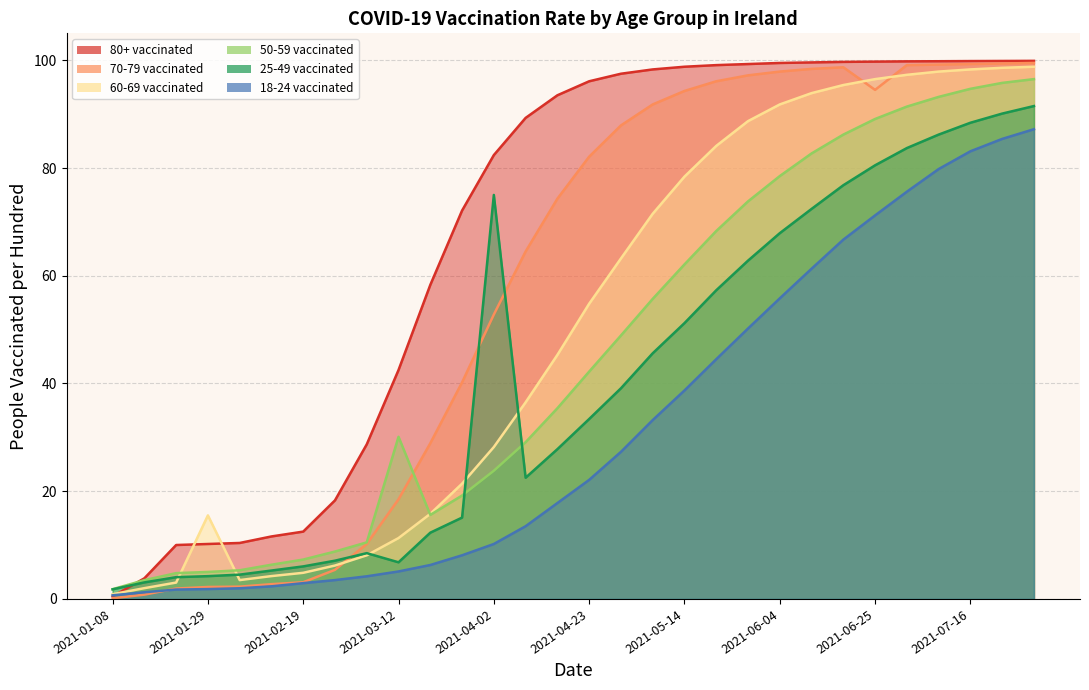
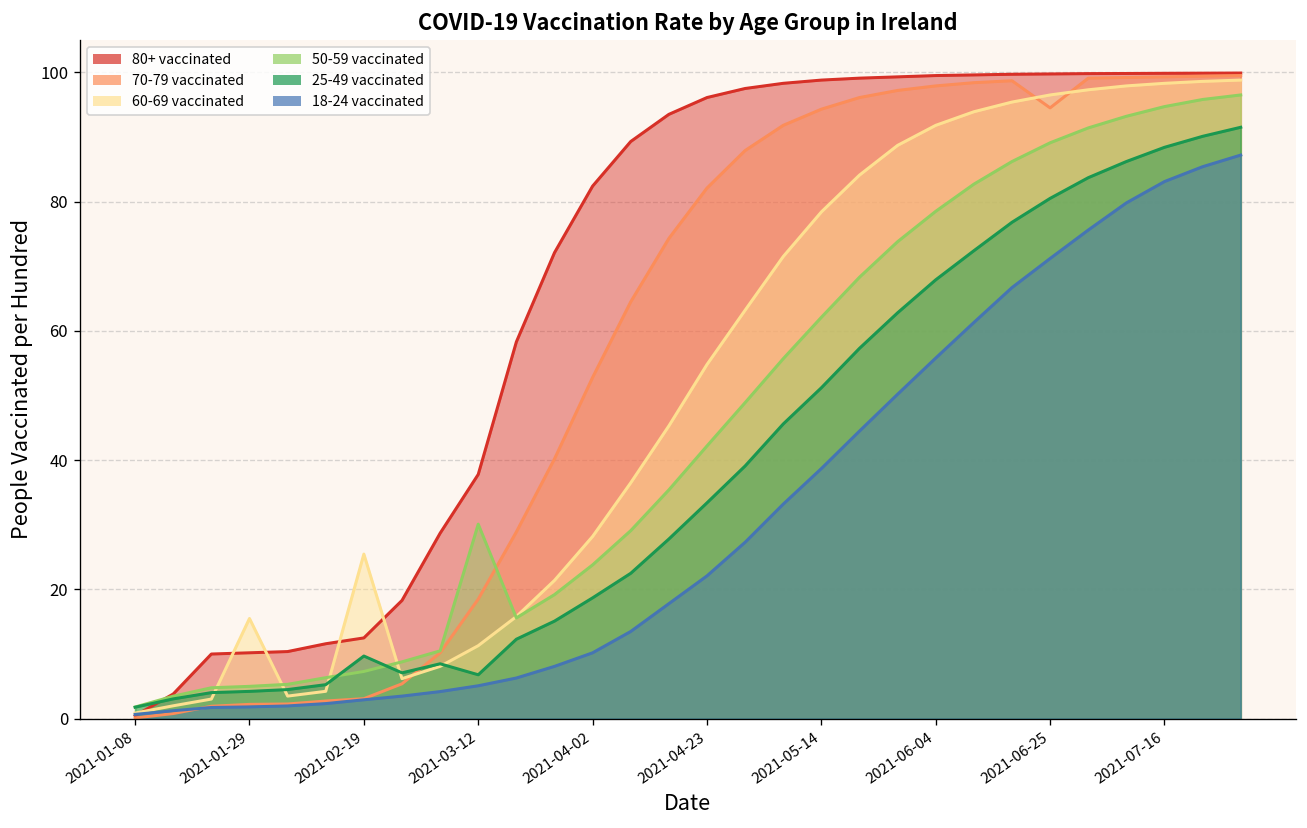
  {
    "80+ vaccinated": {
      "2021-01-29": 10,
      "2021-02-19": 13,
-     "2021-03-12": 43,
+     "2021-03-12": 38,
      "2021-04-02": 82,
      "2021-04-23": 96,
      "2021-05-14": 99,
      "2021-06-04": 100,
      "2021-06-25": 100,
      "2021-07-16": 100
    },
    "70-79 vaccinated": {
      "2021-03-12": 19,
      "2021-04-02": 53,
      "2021-04-23": 82,
      "2021-05-14": 94,
      "2021-06-04": 98,
      "2021-06-25": 95,
      "2021-07-16": 99
    },
    "60-69 vaccinated": {
      "2021-01-29": 16,
-     "2021-02-19": 5,
+     "2021-02-19": 25,
      "2021-03-12": 11,
      "2021-04-02": 28,
      "2021-04-23": 55,
      "2021-05-14": 78,
      "2021-06-04": 92,
      "2021-06-25": 97,
      "2021-07-16": 98
    },
    "50-59 vaccinated": {
      "2021-01-29": 5,
      "2021-02-19": 7,
      "2021-03-12": 30,
      "2021-04-02": 24,
      "2021-04-23": 42,
      "2021-05-14": 62,
      "2021-06-04": 79,
      "2021-06-25": 89,
      "2021-07-16": 95
    },
    "25-49 vaccinated": {
      "2021-01-29": 4,
-     "2021-02-19": 6,
+     "2021-02-19": 10,
      "2021-03-12": 7,
-     "2021-04-02": 75,
+     "2021-04-02": 19,
      "2021-04-23": 33,
      "2021-05-14": 51,
      "2021-06-04": 68,
      "2021-06-25": 81,
      "2021-07-16": 88
    },
    "18-24 vaccinated": {
      "2021-03-12": 5,
      "2021-04-02": 10,
      "2021-04-23": 22,
      "2021-05-14": 39,
      "2021-06-04": 56,
      "2021-06-25": 71,
      "2021-07-16": 83
    }
  }
